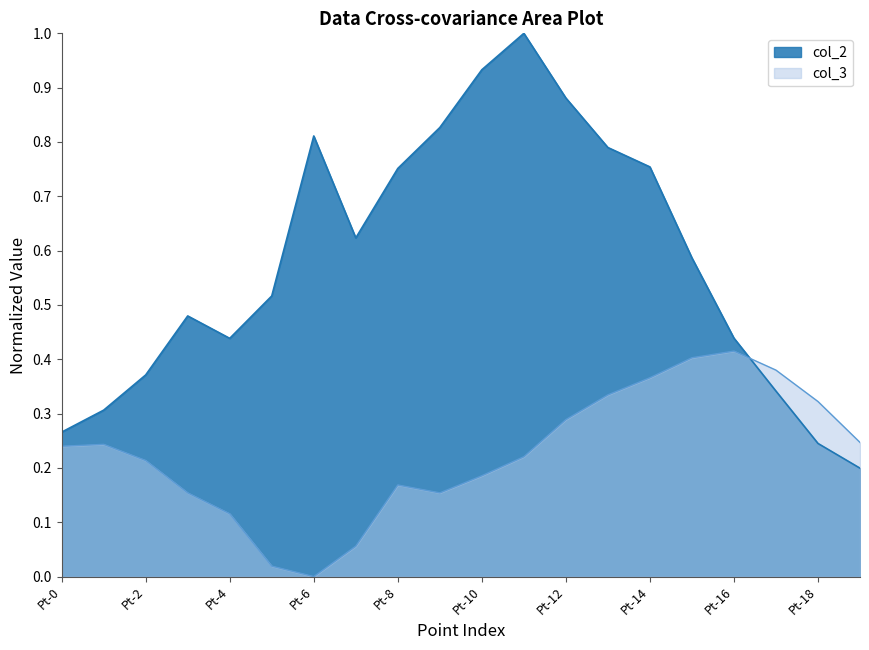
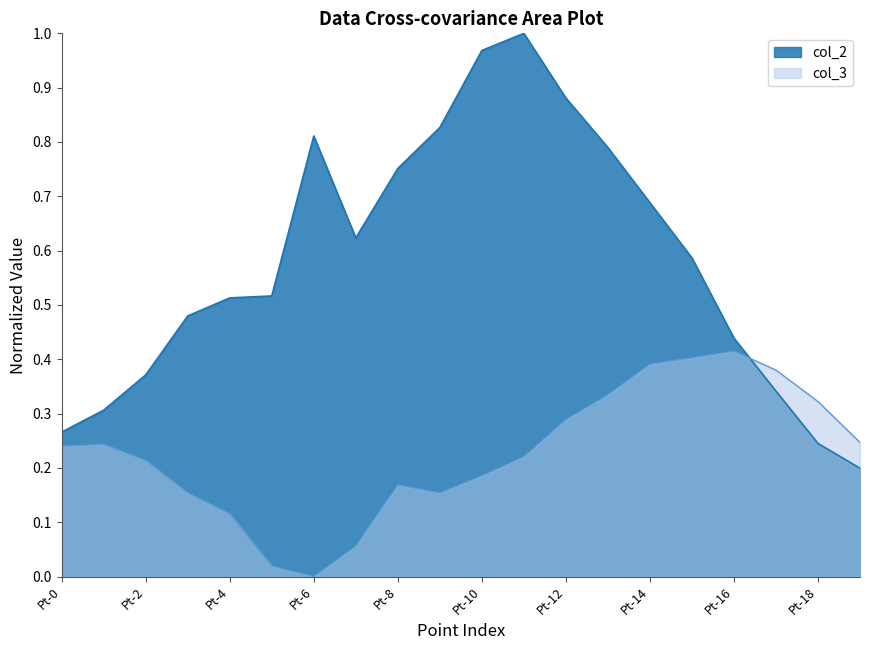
  {
    "col_2": {
      "Pt-0": 0.27,
      "Pt-2": 0.37,
-     "Pt-4": 0.44,
+     "Pt-4": 0.51,
      "Pt-6": 0.81,
      "Pt-8": 0.75,
-     "Pt-10": 0.93,
+     "Pt-10": 0.97,
      "Pt-12": 0.88,
-     "Pt-14": 0.75,
+     "Pt-14": 0.69,
      "Pt-16": 0.44,
      "Pt-18": 0.25
    },
    "col_3": {
      "Pt-0": 0.24,
      "Pt-2": 0.21,
      "Pt-4": 0.12,
      "Pt-6": 0.00,
      "Pt-8": 0.17,
      "Pt-10": 0.19,
      "Pt-12": 0.29,
-     "Pt-14": 0.37,
+     "Pt-14": 0.39,
      "Pt-16": 0.42,
      "Pt-18": 0.32
    }
  }
